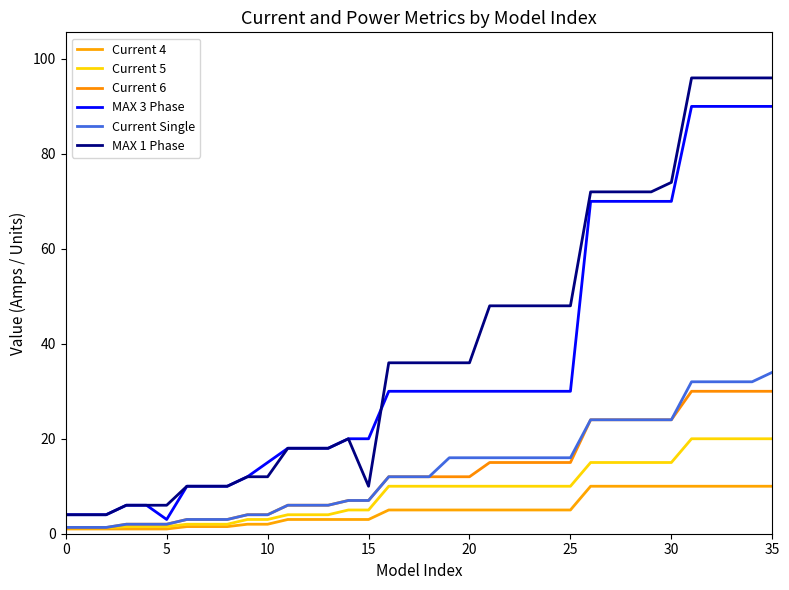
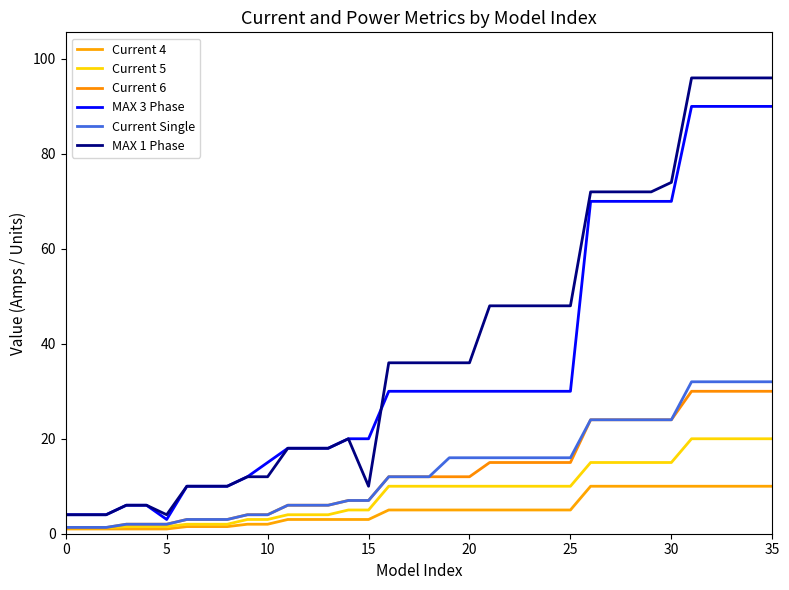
  {
    "MAX 3 Phase": {
      "5": 3,
      "10": 15,
      "15": 20,
      "20": 30,
      "25": 30,
      "30": 70,
      "35": 90
    },
    "Current Single": {
      "20": 16,
      "25": 16,
-     "35": 34
+     "35": 32
    },
    "MAX 1 Phase": {
-     "5": 6,
+     "5": 4,
      "10": 12,
      "15": 10,
      "20": 36,
      "25": 48,
      "30": 74,
      "35": 96
    }
  }
